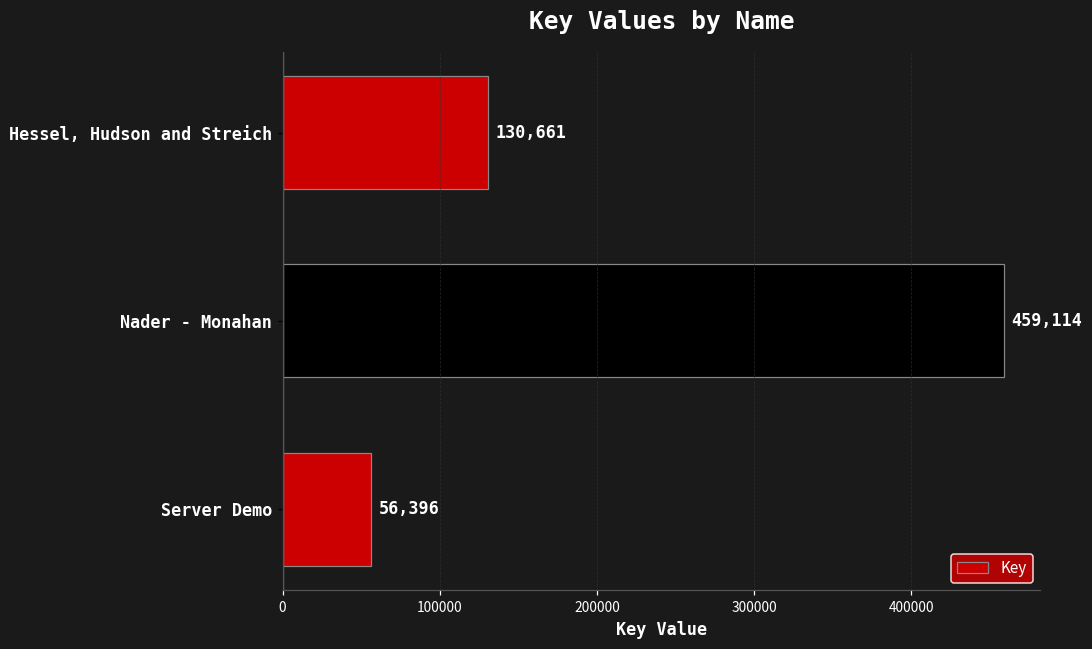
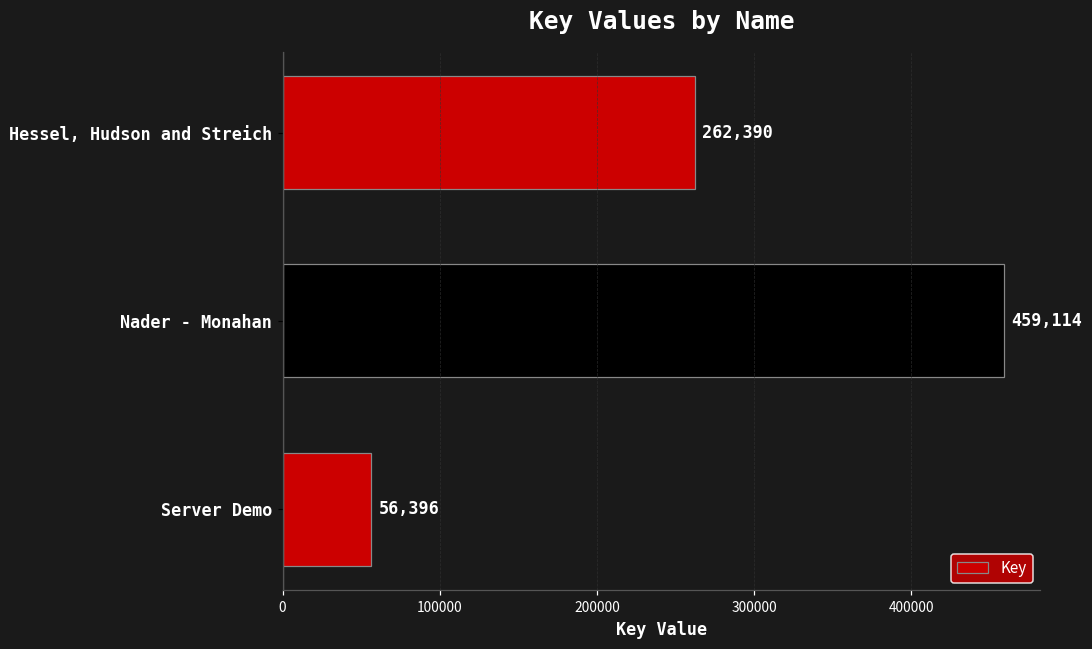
  {
-   "Hessel, Hudson and Streich": "130,661",
+   "Hessel, Hudson and Streich": "262,390",
    "Nader - Monahan": "459,114",
    "Server Demo": "56,396"
  }
